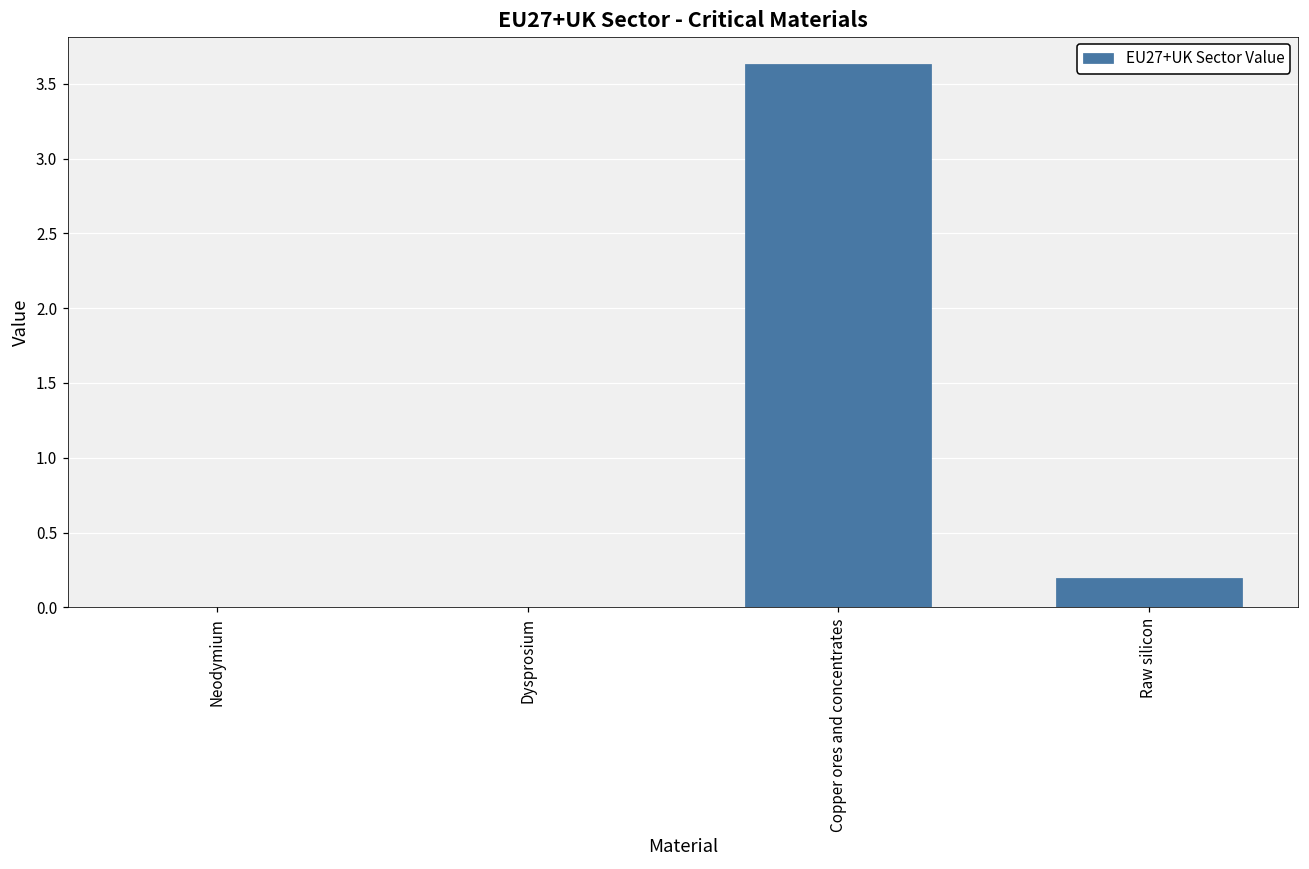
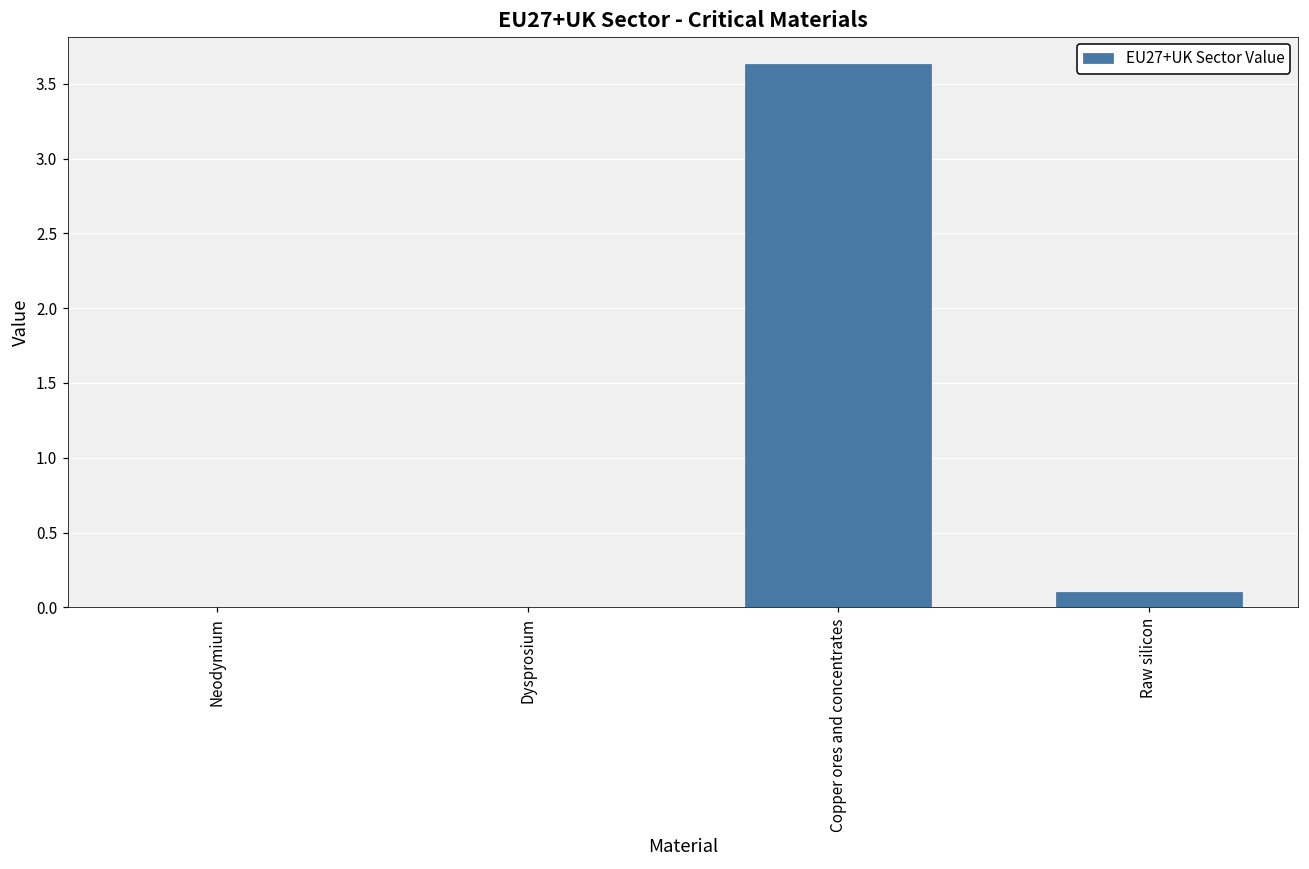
  {
    "Dysprosium": 0.00,
    "Copper ores and concentrates": 3.63,
-   "Raw silicon": 0.19
+   "Raw silicon": 0.10
  }
